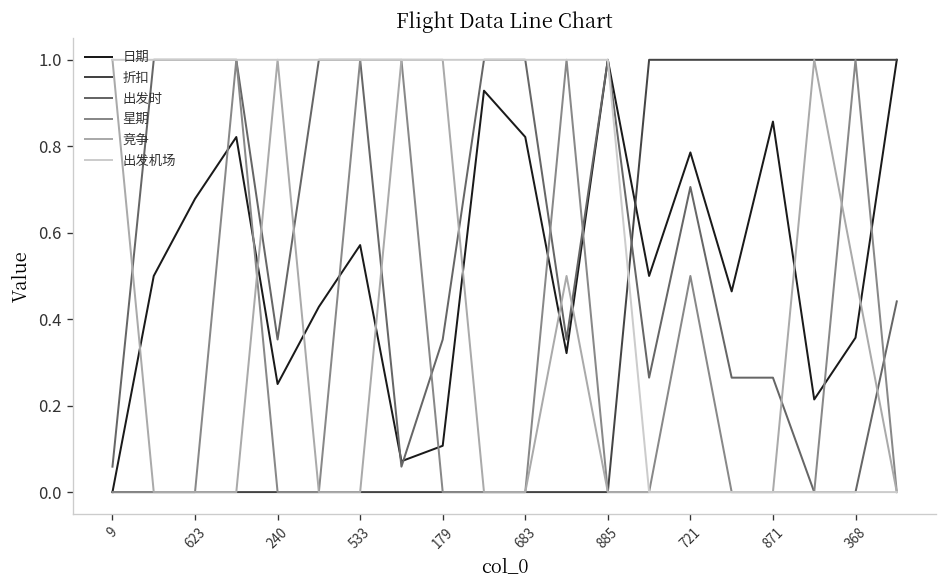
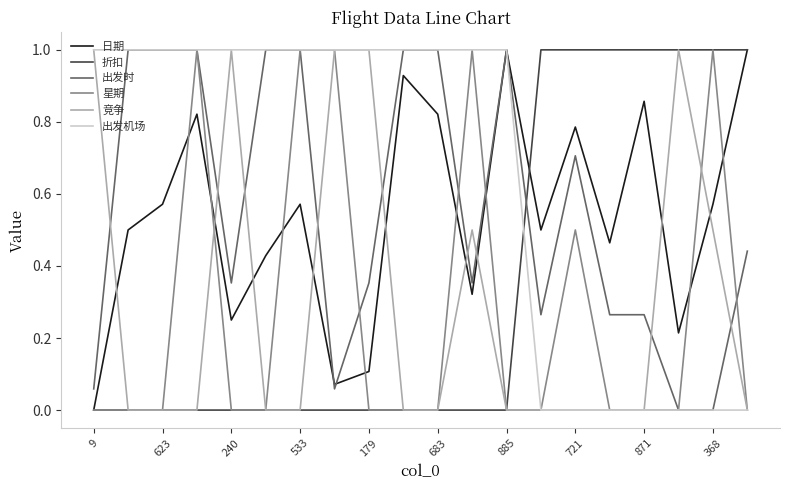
  {
    "日期": {
-     "623": 0.68,
+     "623": 0.57,
      "240": 0.25,
      "533": 0.57,
      "179": 0.11,
      "683": 0.82,
      "721": 0.79,
      "871": 0.86,
-     "368": 0.36
+     "368": 0.57
    }
  }
